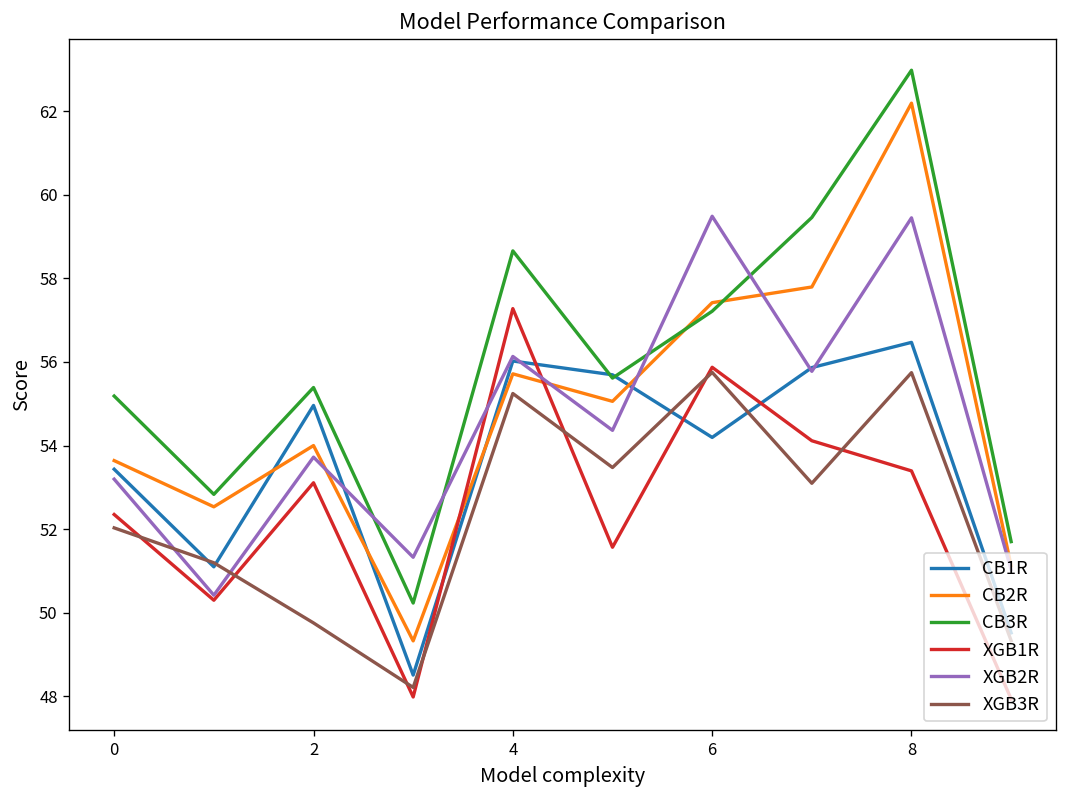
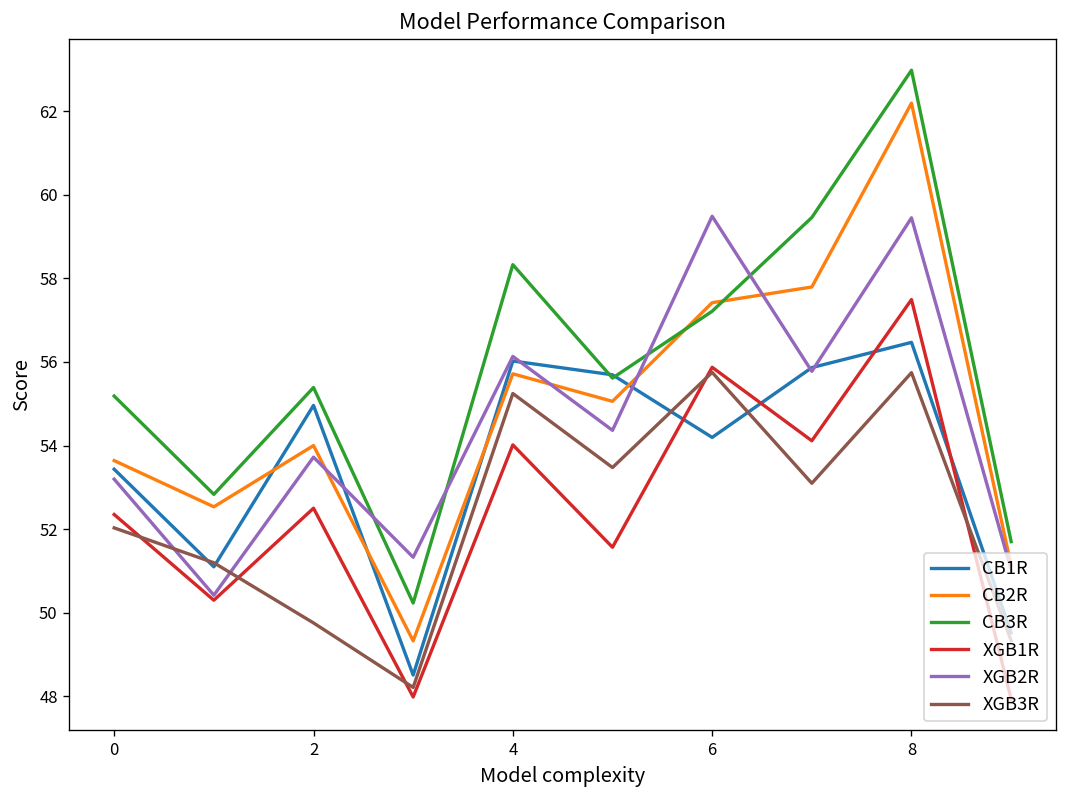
  {
    "CB1R": {
      "0": 53.4,
      "2": 55.0,
      "4": 56.0,
      "6": 54.2,
      "8": 56.5
    },
    "CB2R": {
      "0": 53.6,
      "2": 54.0,
      "4": 55.7,
      "6": 57.4,
      "8": 62.2
    },
    "CB3R": {
      "0": 55.2,
      "2": 55.4,
-     "4": 58.7,
+     "4": 58.3,
      "6": 57.2,
      "8": 63.0
    },
    "XGB1R": {
      "0": 52.3,
-     "2": 53.1,
-     "4": 57.3,
+     "2": 52.5,
+     "4": 54.0,
      "6": 55.9,
-     "8": 53.4
+     "8": 57.5
    },
    "XGB2R": {
      "0": 53.2,
      "2": 53.7,
      "4": 56.1,
      "6": 59.5,
      "8": 59.5
    },
    "XGB3R": {
      "0": 52.0,
      "2": 49.8,
      "4": 55.2,
      "6": 55.8,
      "8": 55.7
    }
  }
